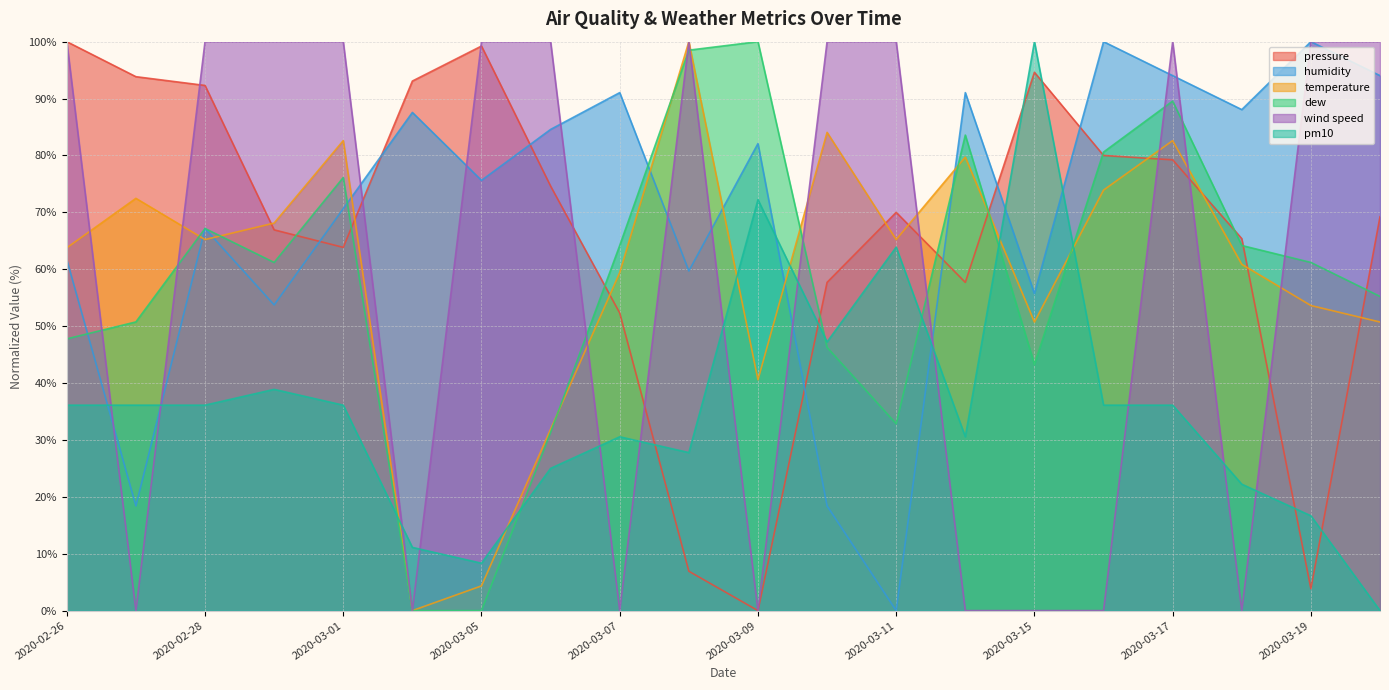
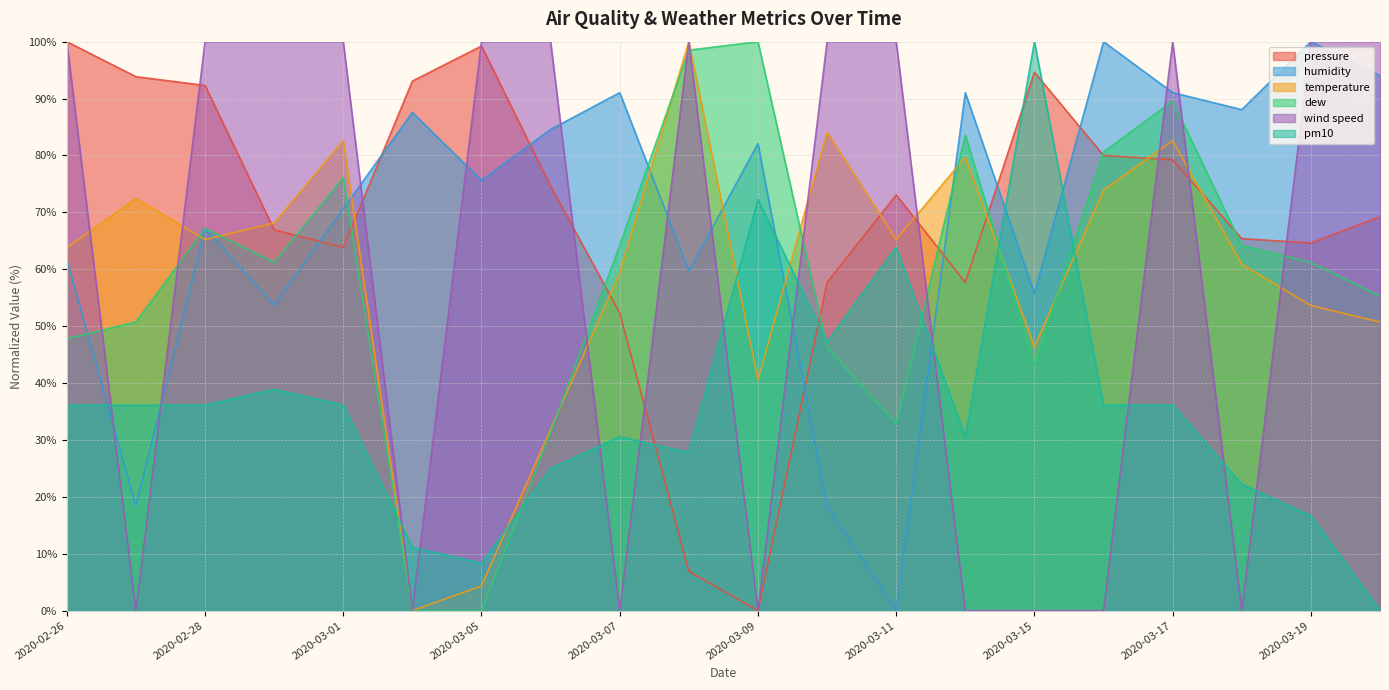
  {
    "pressure": {
      "2020-02-28": "92%",
      "2020-03-01": "64%",
      "2020-03-05": "99%",
      "2020-03-07": "52%",
-     "2020-03-11": "70%",
+     "2020-03-11": "73%",
      "2020-03-15": "95%",
      "2020-03-17": "79%",
-     "2020-03-19": "4%"
+     "2020-03-19": "65%"
    },
    "humidity": {
      "2020-02-26": "62%",
      "2020-03-01": "71%",
      "2020-03-05": "76%",
      "2020-03-07": "91%",
      "2020-03-09": "82%",
      "2020-03-11": "0%",
      "2020-03-15": "56%",
-     "2020-03-17": "94%"
+     "2020-03-17": "91%"
    },
    "temperature": {
      "2020-02-26": "64%",
      "2020-02-28": "65%",
      "2020-03-01": "83%",
      "2020-03-05": "4%",
      "2020-03-07": "59%",
      "2020-03-09": "41%",
      "2020-03-11": "65%",
-     "2020-03-15": "51%",
+     "2020-03-15": "46%",
      "2020-03-17": "83%",
      "2020-03-19": "54%"
    },
    "wind speed": {
      "2020-02-28": "100%",
      "2020-03-01": "100%",
      "2020-03-05": "100%",
      "2020-03-07": "0%",
      "2020-03-11": "100%",
      "2020-03-15": "0%",
      "2020-03-17": "100%"
    }
  }
